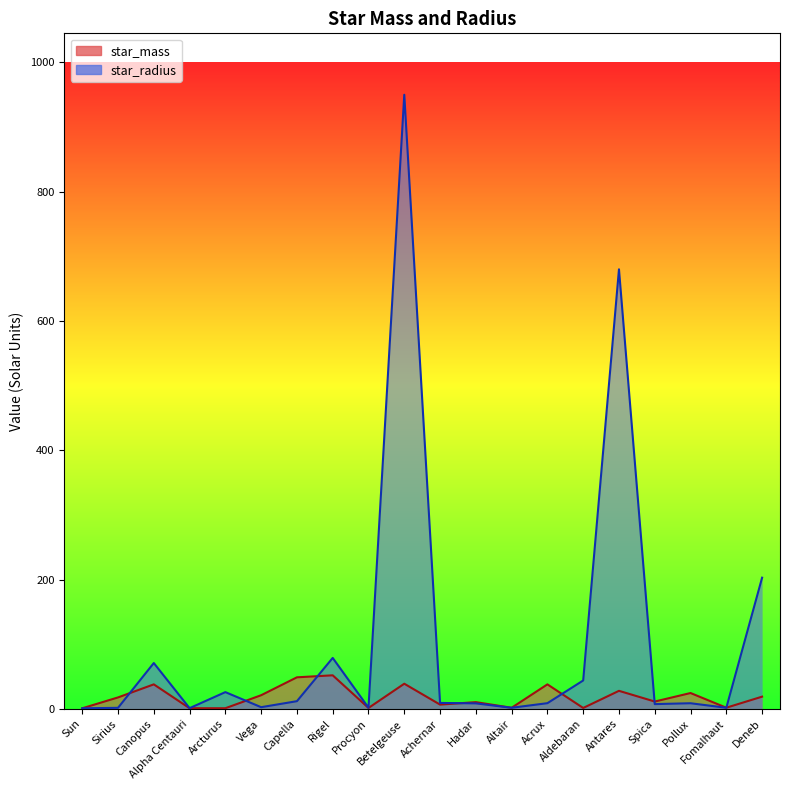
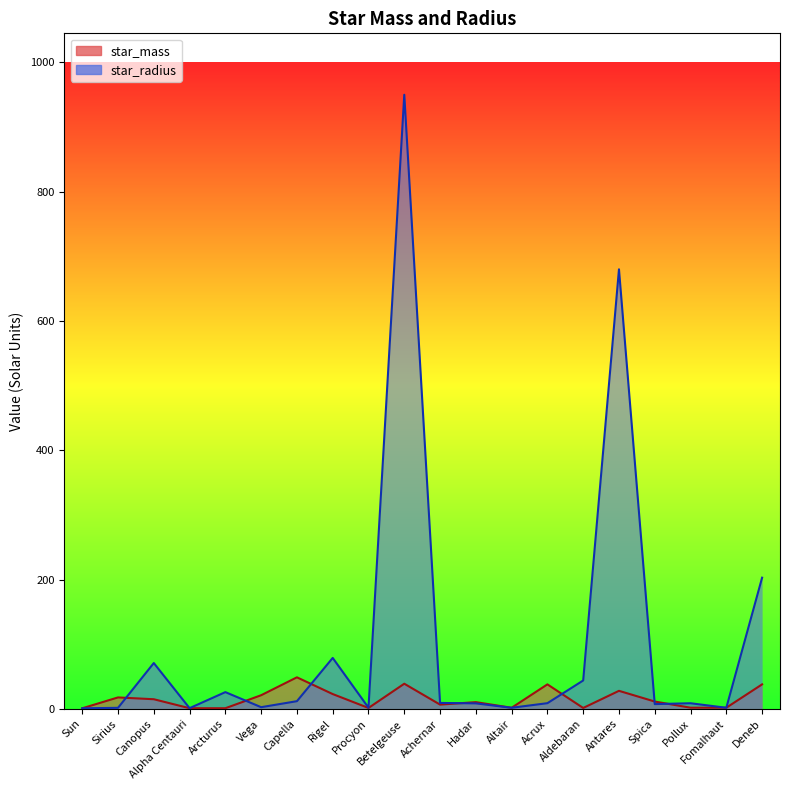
  {
    "star_mass": {
      "Sirius": 20,
-     "Canopus": 40,
+     "Canopus": 20,
      "Arcturus": 0,
      "Vega": 20,
      "Capella": 50,
-     "Rigel": 50,
+     "Rigel": 20,
      "Betelgeuse": 40,
      "Acrux": 40,
      "Aldebaran": 0,
      "Antares": 30,
      "Spica": 10,
-     "Pollux": 20,
-     "Deneb": 20
+     "Pollux": 0,
+     "Deneb": 40
    },
    "star_radius": {
      "Sirius": 0,
      "Canopus": 70,
      "Arcturus": 30,
      "Vega": 0,
      "Capella": 10,
      "Rigel": 80,
      "Betelgeuse": 950,
      "Acrux": 10,
      "Aldebaran": 40,
      "Antares": 680,
      "Spica": 10,
      "Pollux": 10,
      "Deneb": 200
    }
  }
